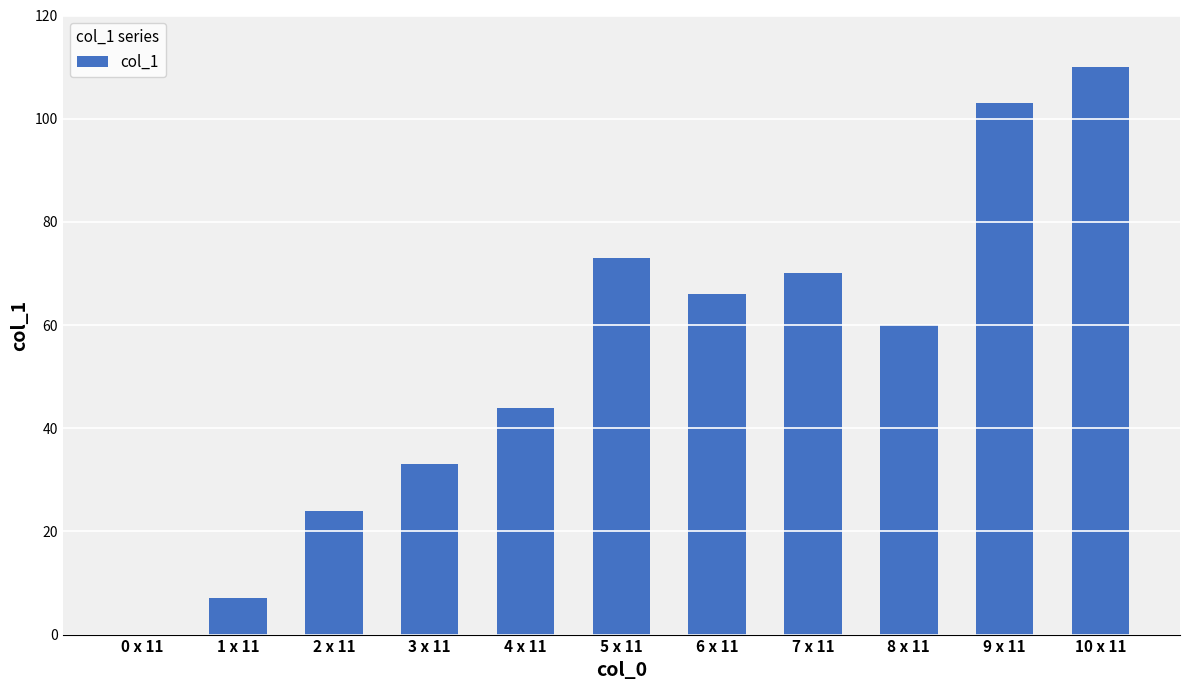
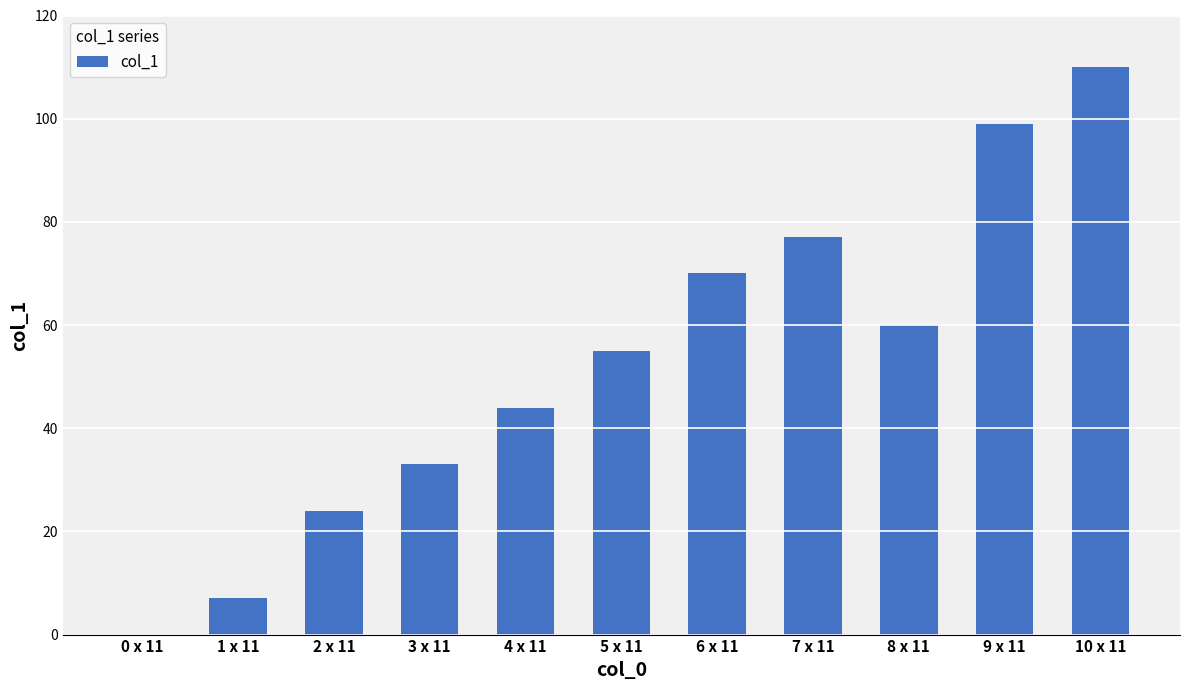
  {
    "0 x 11": 0,
    "1 x 11": 7,
    "2 x 11": 24,
    "3 x 11": 33,
    "4 x 11": 44,
-   "5 x 11": 73,
-   "6 x 11": 66,
-   "7 x 11": 70,
+   "5 x 11": 55,
+   "6 x 11": 70,
+   "7 x 11": 77,
    "8 x 11": 60,
-   "9 x 11": 103,
+   "9 x 11": 99,
    "10 x 11": 110
  }
